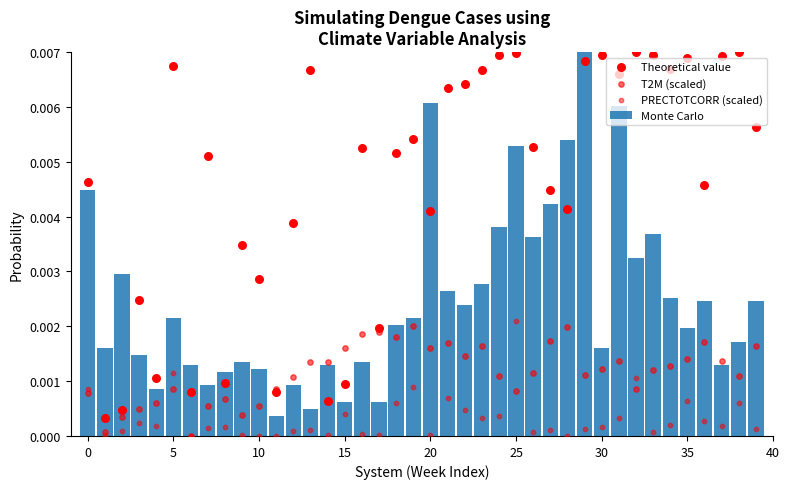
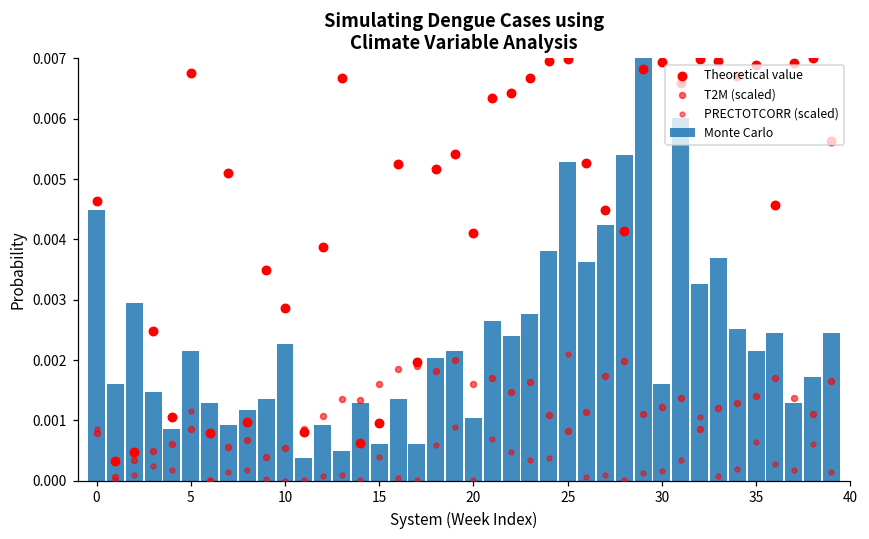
  {
    "Monte Carlo": {
      "0": 0.0045,
      "5": 0.0021,
-     "10": 0.0012,
+     "10": 0.0023,
      "15": 0.0006,
-     "20": 0.0061,
+     "20": 0.0010,
      "25": 0.0053,
      "30": 0.0016,
-     "35": 0.0020
+     "35": 0.0021
    }
  }
